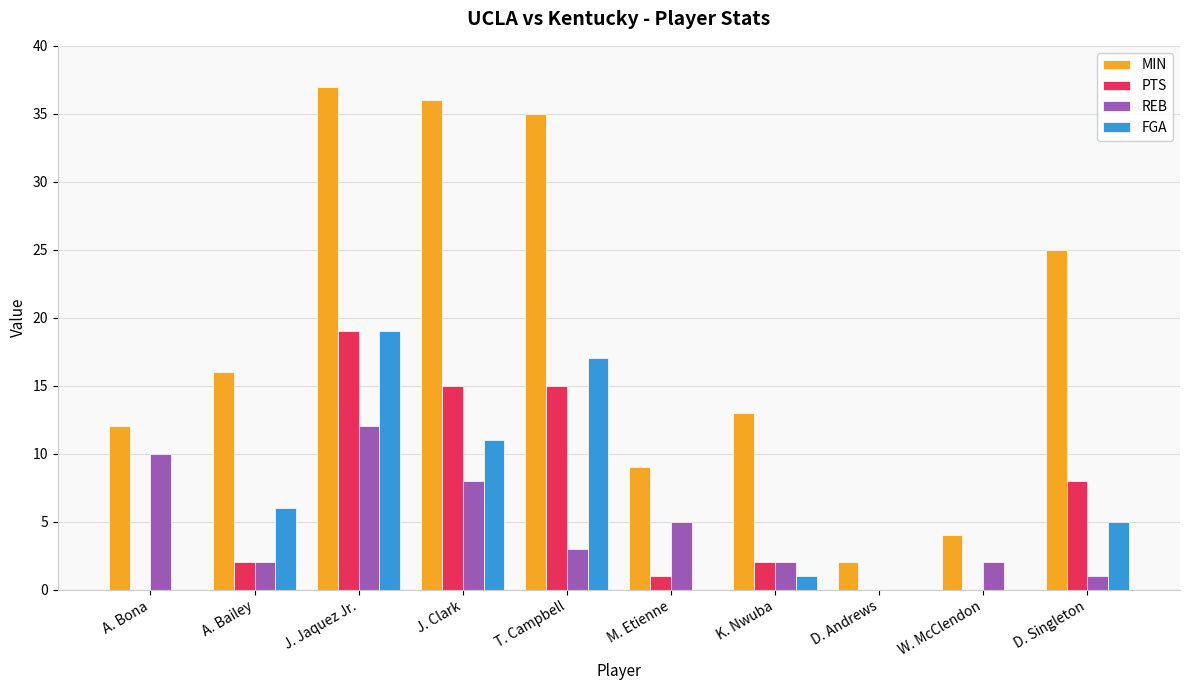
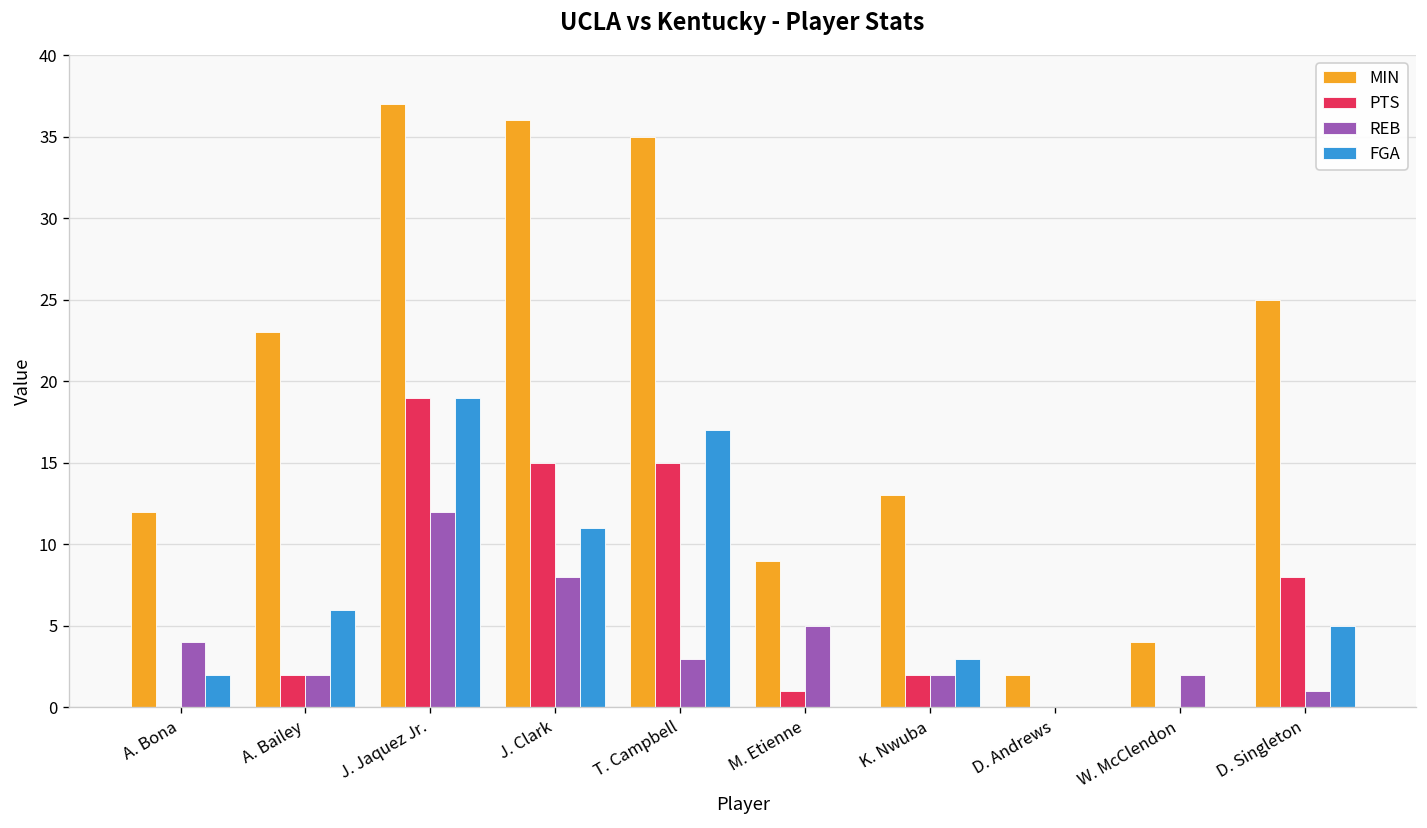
  {
    "MIN": {
      "A. Bona": 12,
-     "A. Bailey": 16,
+     "A. Bailey": 23,
      "J. Jaquez Jr.": 37,
      "J. Clark": 36,
      "T. Campbell": 35,
      "M. Etienne": 9,
      "K. Nwuba": 13,
      "D. Andrews": 2,
      "W. McClendon": 4,
      "D. Singleton": 25
    },
    "PTS": {
      "A. Bona": 0,
      "A. Bailey": 2,
      "J. Jaquez Jr.": 19,
      "J. Clark": 15,
      "T. Campbell": 15,
      "M. Etienne": 1,
      "K. Nwuba": 2,
      "D. Andrews": 0,
      "W. McClendon": 0,
      "D. Singleton": 8
    },
    "REB": {
-     "A. Bona": 10,
+     "A. Bona": 4,
      "A. Bailey": 2,
      "J. Jaquez Jr.": 12,
      "J. Clark": 8,
      "T. Campbell": 3,
      "M. Etienne": 5,
      "K. Nwuba": 2,
      "D. Andrews": 0,
      "W. McClendon": 2,
      "D. Singleton": 1
    },
    "FGA": {
-     "A. Bona": 0,
+     "A. Bona": 2,
      "A. Bailey": 6,
      "J. Jaquez Jr.": 19,
      "J. Clark": 11,
      "T. Campbell": 17,
      "M. Etienne": 0,
-     "K. Nwuba": 1,
+     "K. Nwuba": 3,
      "D. Andrews": 0,
      "W. McClendon": 0,
      "D. Singleton": 5
    }
  }
